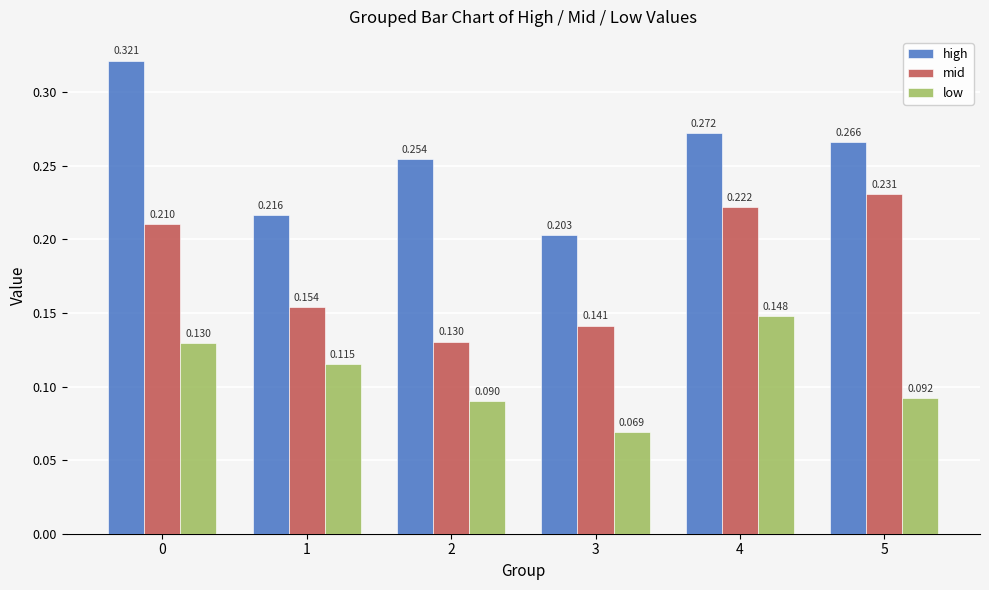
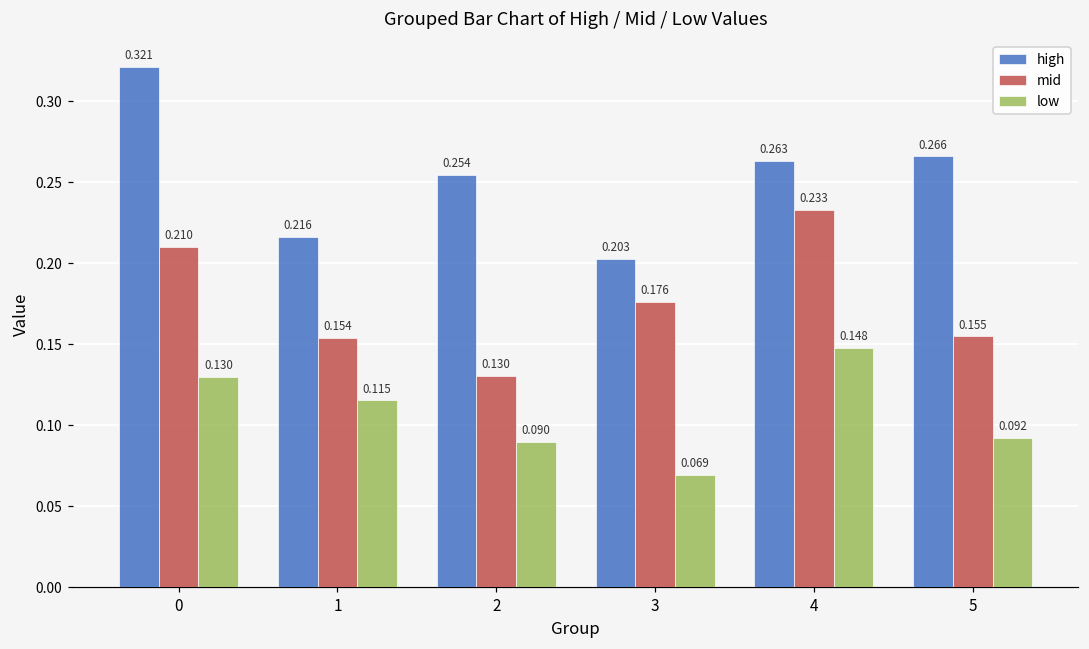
  {
    "high": {
      "0": 0.321,
      "1": 0.216,
      "2": 0.254,
      "3": 0.203,
-     "4": 0.272,
+     "4": 0.263,
      "5": 0.266
    },
    "mid": {
      "0": 0.210,
      "1": 0.154,
      "2": 0.130,
-     "3": 0.141,
-     "4": 0.222,
-     "5": 0.231
+     "3": 0.176,
+     "4": 0.233,
+     "5": 0.155
    },
    "low": {
      "0": 0.130,
      "1": 0.115,
      "2": 0.090,
      "3": 0.069,
      "4": 0.148,
      "5": 0.092
    }
  }
